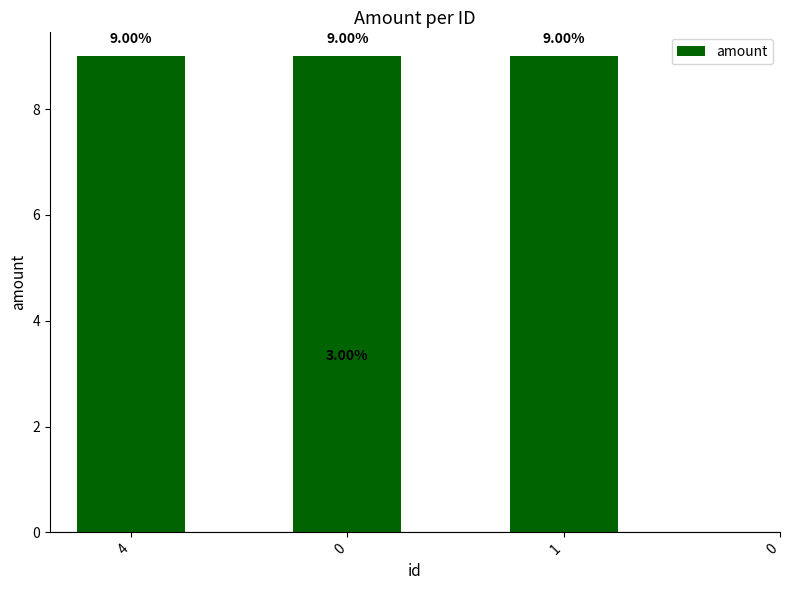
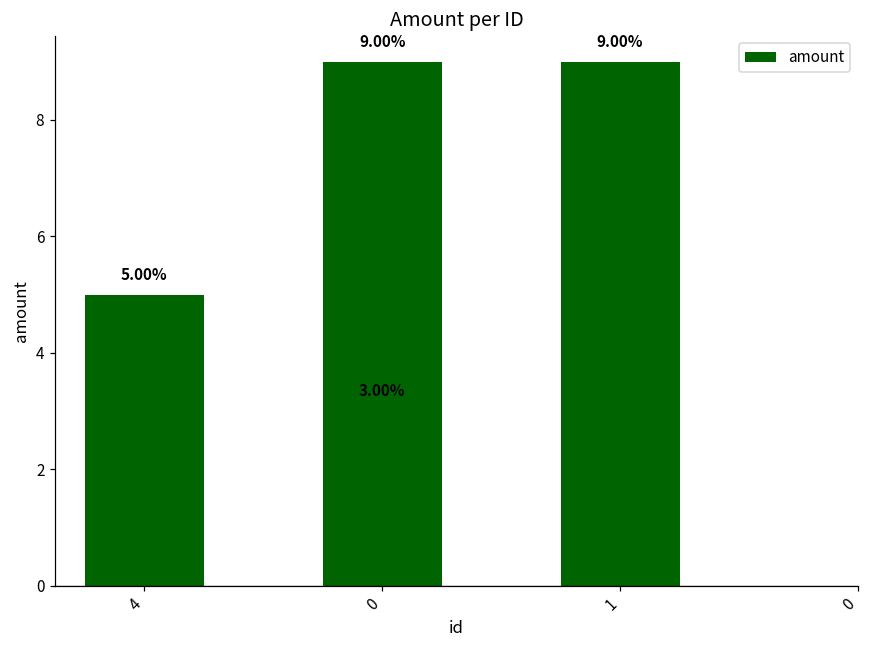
  {
-   "4": "9.00%",
+   "4": "5.00%",
    "1": "9.00%"
  }
